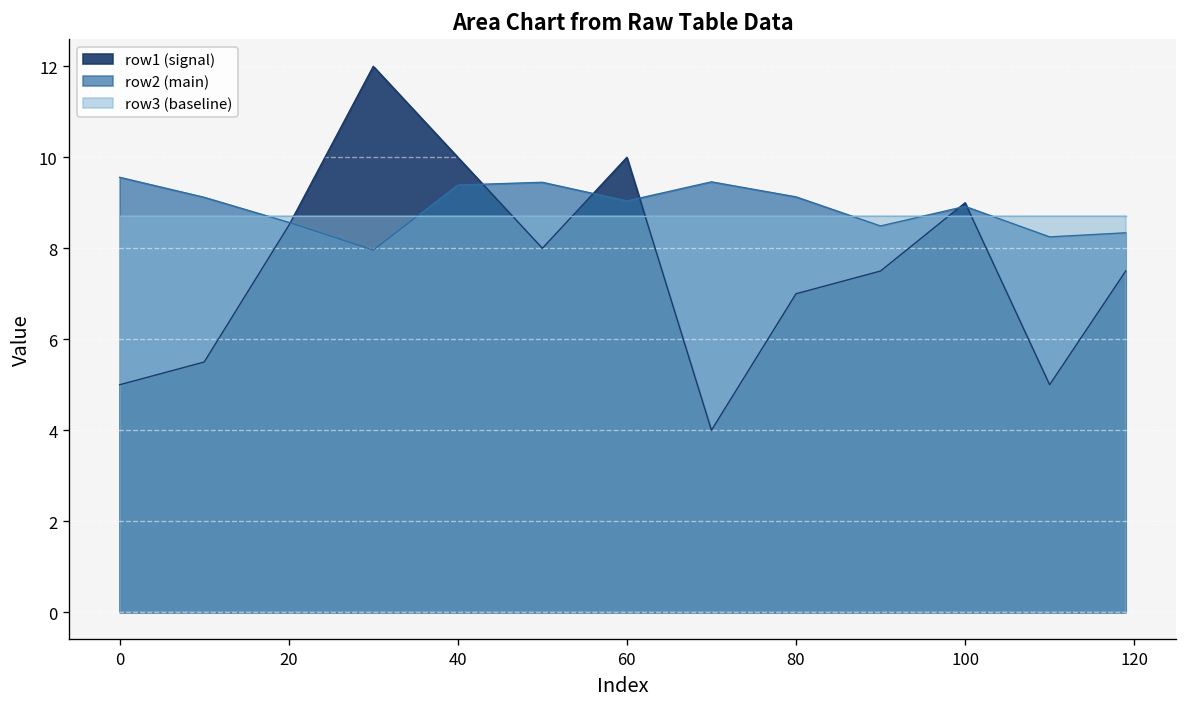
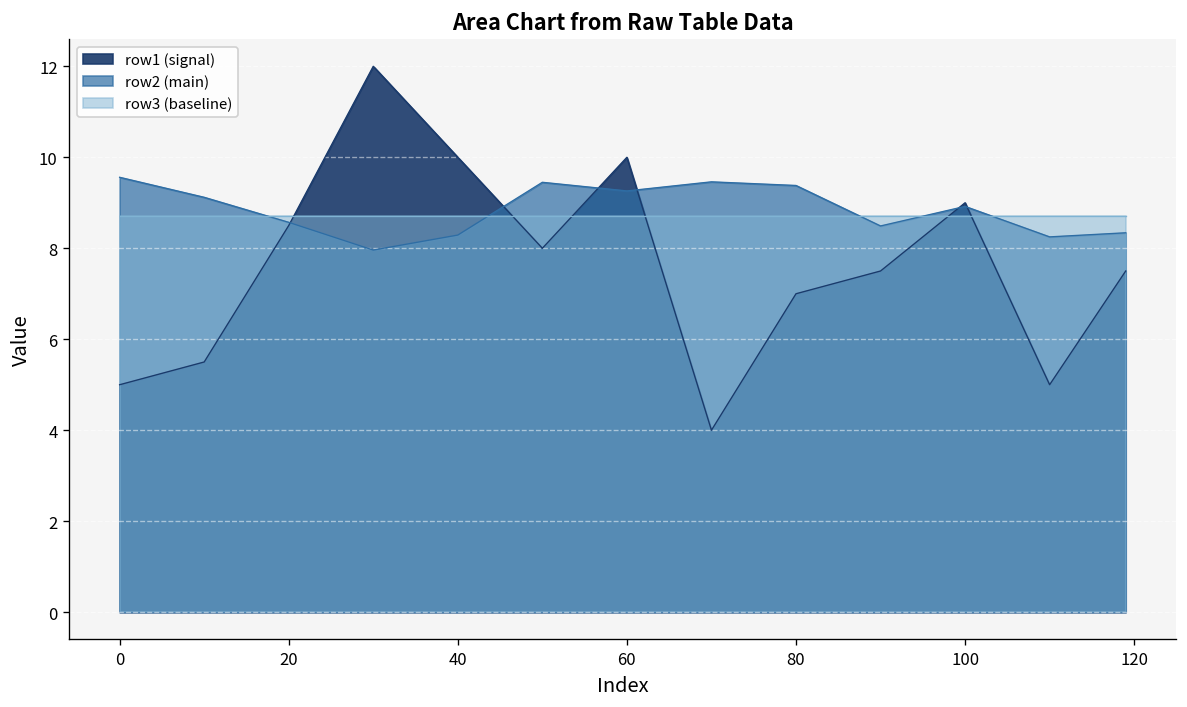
  {
    "row1 (signal)": {
      "0": 5.0,
      "20": 8.5,
      "40": 10.0,
      "60": 10.0,
      "80": 7.0,
      "100": 9.0
    },
    "row2 (main)": {
      "0": 9.6,
      "20": 8.6,
-     "40": 9.4,
-     "60": 9.0,
-     "80": 9.1,
+     "40": 8.3,
+     "60": 9.3,
+     "80": 9.4,
      "100": 8.9
    },
    "row3 (baseline)": {
      "0": 8.7,
      "20": 8.7,
      "40": 8.7,
      "60": 8.7,
      "80": 8.7,
      "100": 8.7
    }
  }
